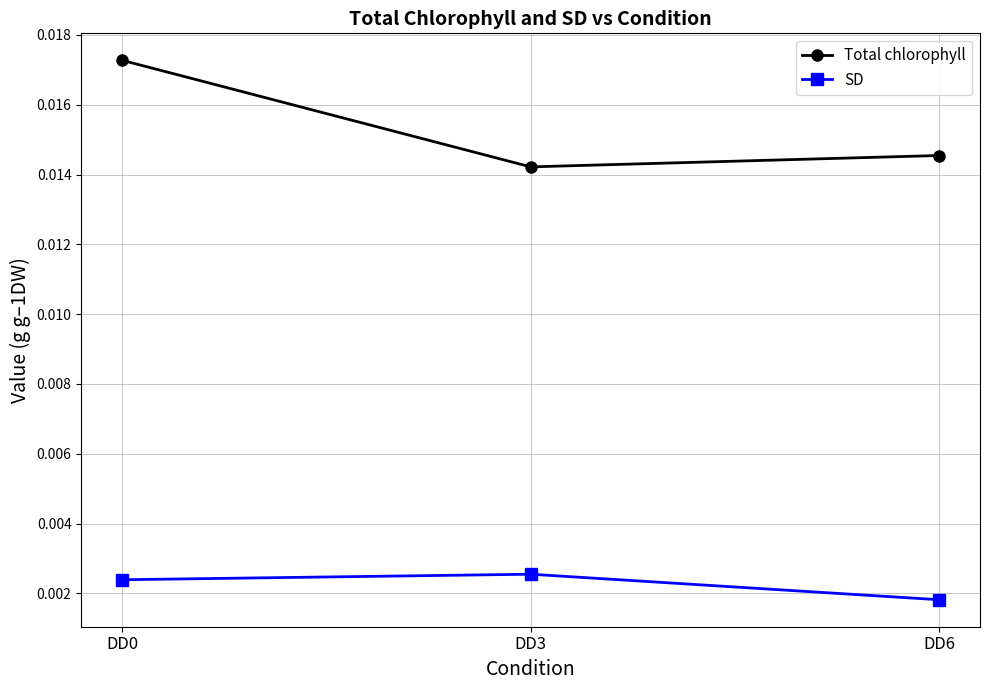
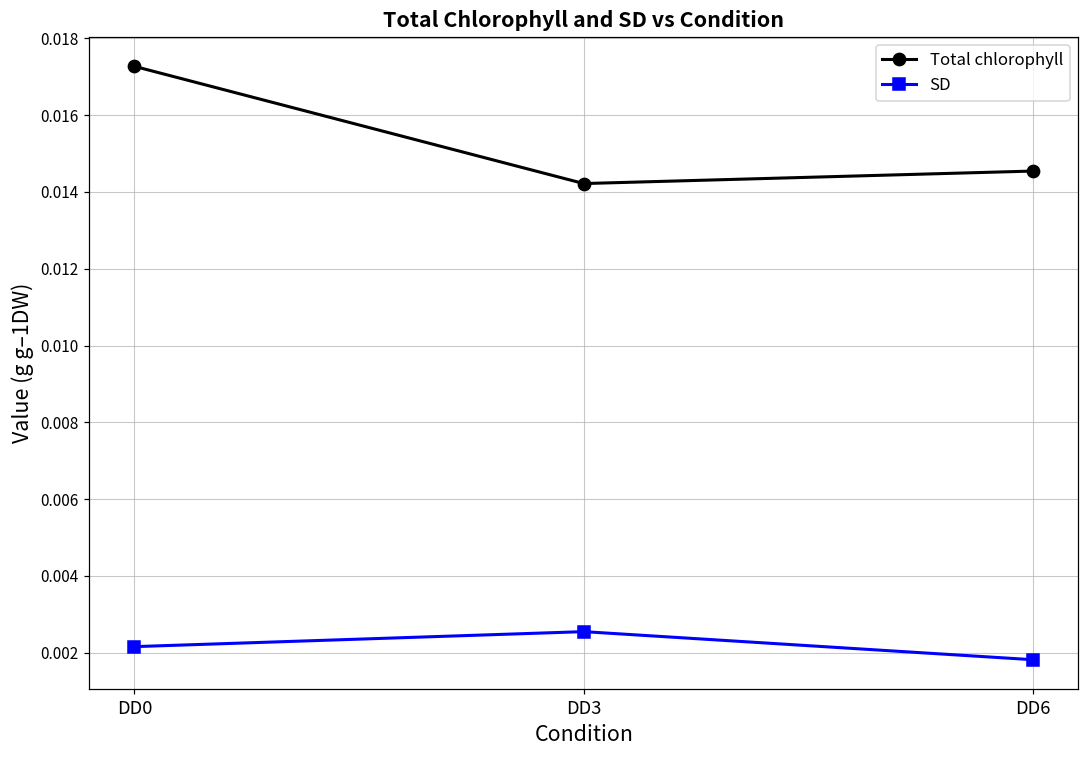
  {
    "Total chlorophyll": {
      "DD0": 0.0173,
      "DD3": 0.0142,
      "DD6": 0.0145
    },
    "SD": {
-     "DD0": 0.0024,
+     "DD0": 0.0022,
      "DD3": 0.0025,
      "DD6": 0.0018
    }
  }
